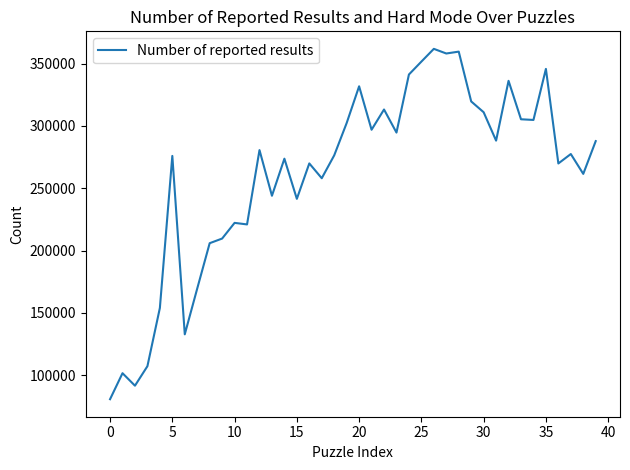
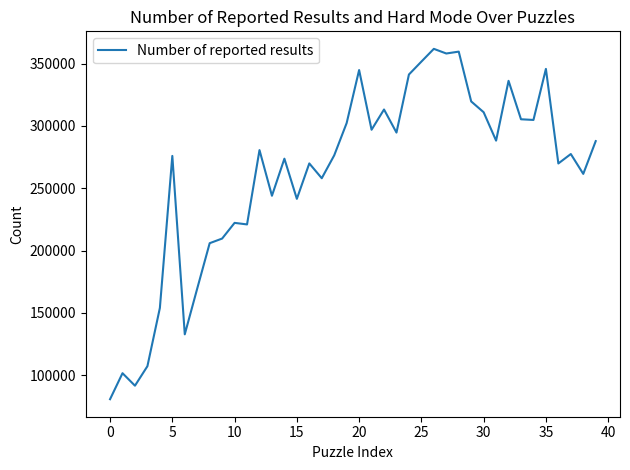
  {
    "0": 81000,
    "5": 276000,
    "10": 222000,
    "15": 241000,
-   "20": 332000,
+   "20": 345000,
    "25": 352000,
    "30": 311000,
    "35": 346000
  }
